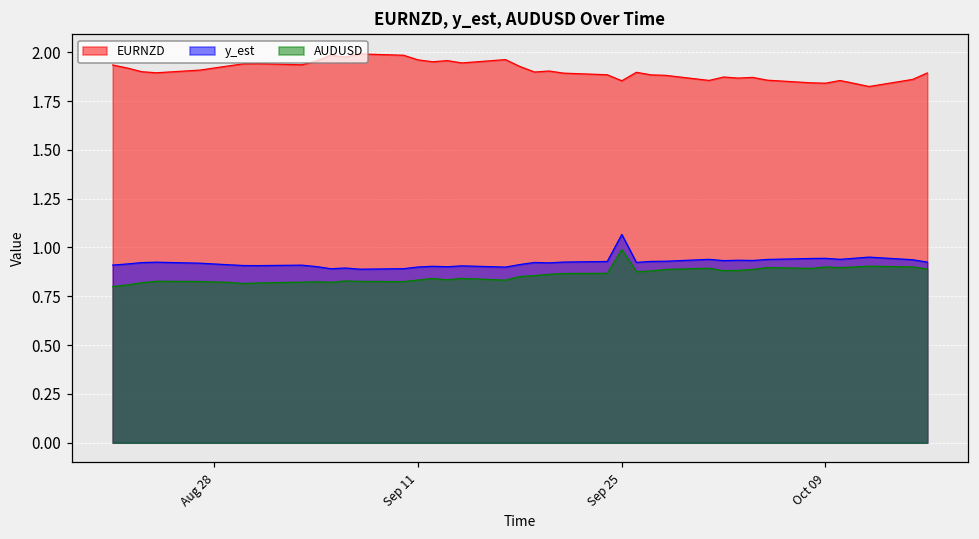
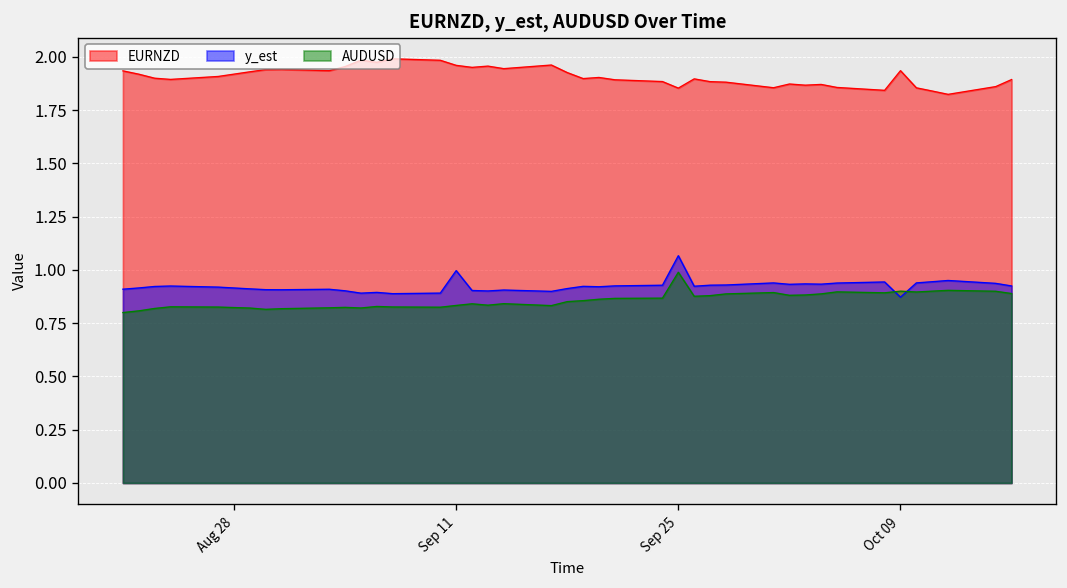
  {
    "EURNZD": {
      "Sep 11": 1.96,
      "Sep 25": 1.85,
-     "Oct 09": 1.84
+     "Oct 09": 1.94
    },
    "y_est": {
-     "Sep 11": 0.90,
+     "Sep 11": 1.00,
      "Sep 25": 1.07,
-     "Oct 09": 0.94
+     "Oct 09": 0.87
    },
    "AUDUSD": {
      "Sep 11": 0.83,
      "Sep 25": 0.99,
      "Oct 09": 0.90
    }
  }
